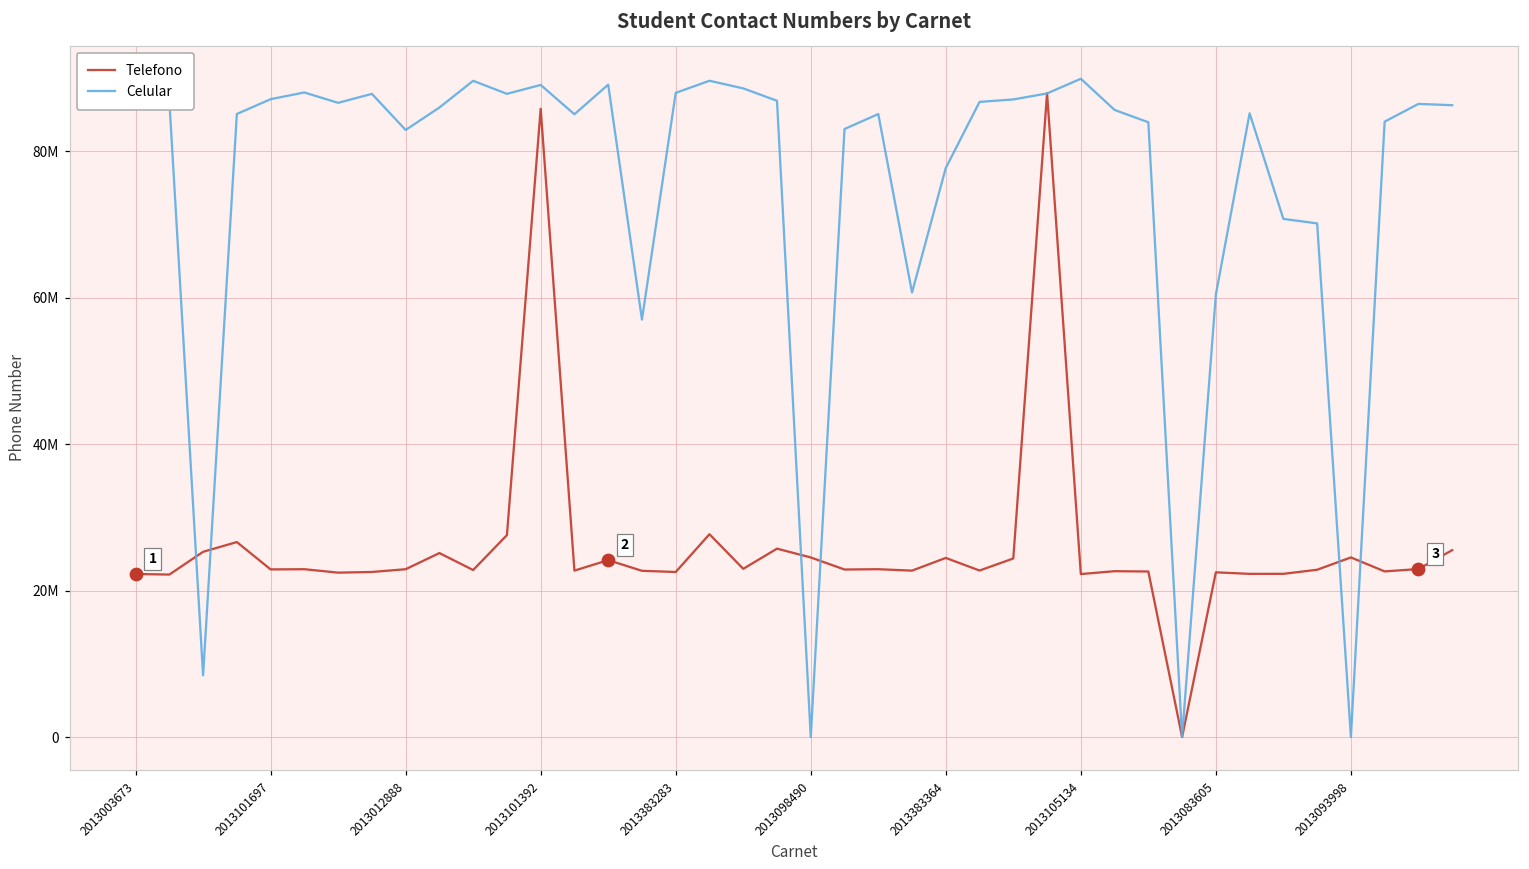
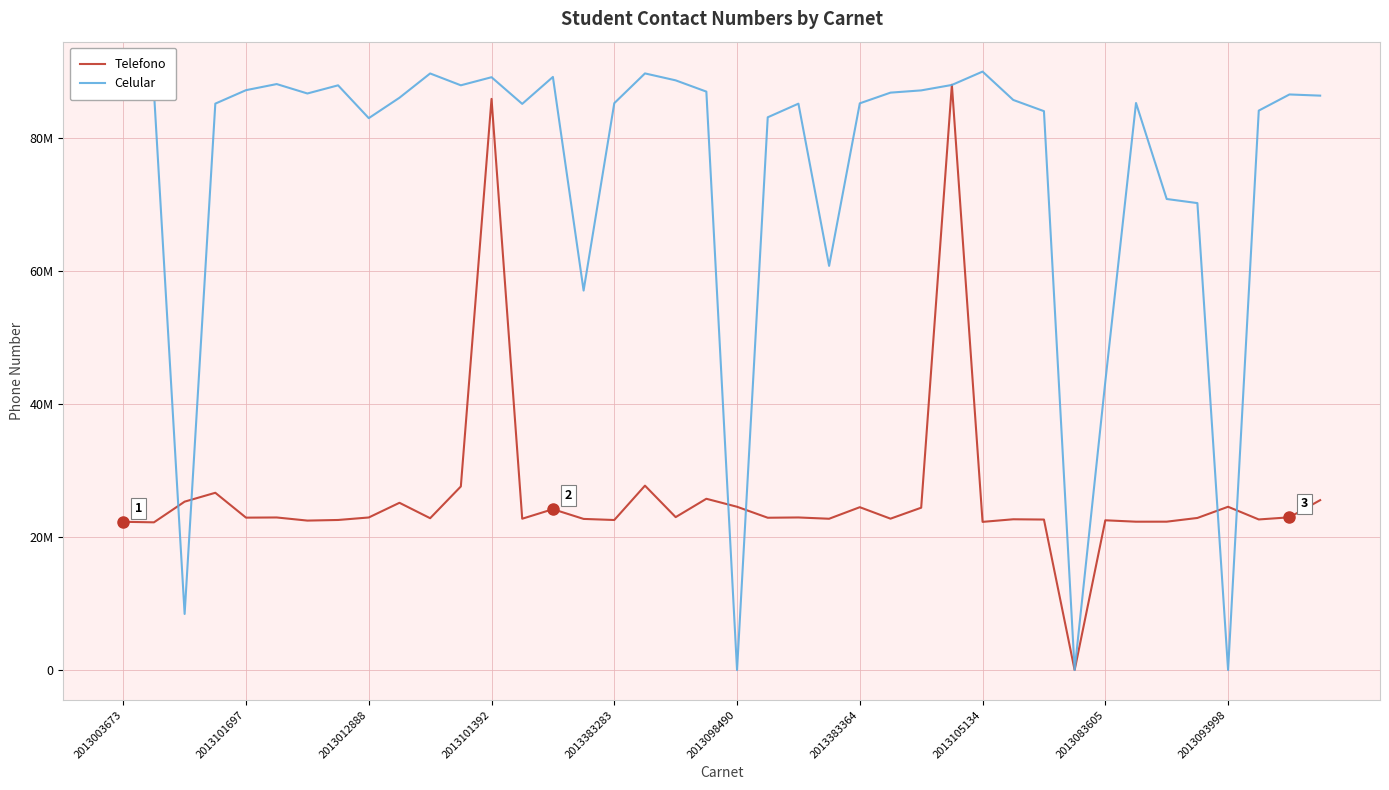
  {
    "Celular": {
      "2013101697": 87000000,
      "2013012888": 83000000,
      "2013101392": 89000000,
-     "2013383283": 88000000,
+     "2013383283": 85000000,
      "2013098490": 0,
-     "2013383364": 78000000,
+     "2013383364": 85000000,
      "2013105134": 90000000,
-     "2013083605": 60000000,
+     "2013083605": 43000000,
      "2013093998": 0
    }
  }
